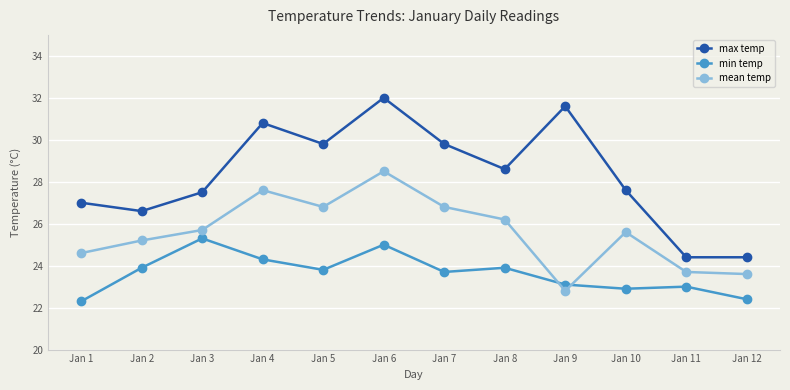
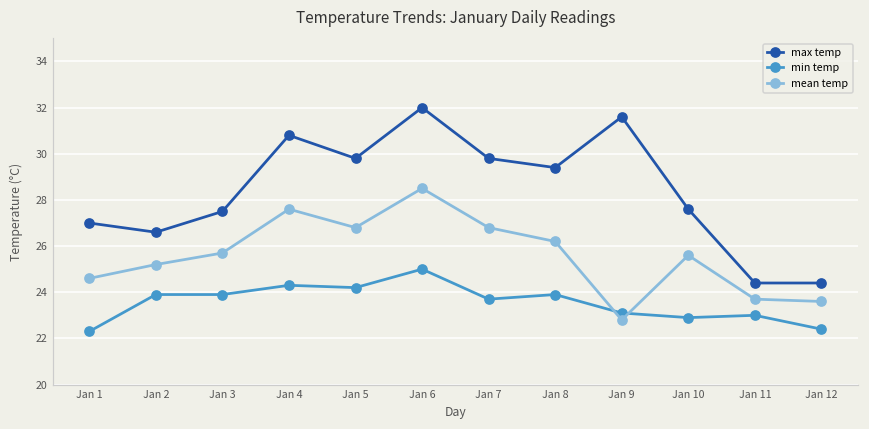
  {
    "max temp": {
      "Jan 1": 27.0,
      "Jan 2": 26.6,
      "Jan 3": 27.5,
      "Jan 4": 30.8,
      "Jan 5": 29.8,
      "Jan 6": 32.0,
      "Jan 7": 29.8,
-     "Jan 8": 28.6,
+     "Jan 8": 29.4,
      "Jan 9": 31.6,
      "Jan 10": 27.6,
      "Jan 11": 24.4,
      "Jan 12": 24.4
    },
    "min temp": {
      "Jan 1": 22.3,
      "Jan 2": 23.9,
-     "Jan 3": 25.3,
+     "Jan 3": 23.9,
      "Jan 4": 24.3,
-     "Jan 5": 23.8,
+     "Jan 5": 24.2,
      "Jan 6": 25.0,
      "Jan 7": 23.7,
      "Jan 8": 23.9,
      "Jan 9": 23.1,
      "Jan 10": 22.9,
      "Jan 11": 23.0,
      "Jan 12": 22.4
    },
    "mean temp": {
      "Jan 1": 24.6,
      "Jan 2": 25.2,
      "Jan 3": 25.7,
      "Jan 4": 27.6,
      "Jan 5": 26.8,
      "Jan 6": 28.5,
      "Jan 7": 26.8,
      "Jan 8": 26.2,
      "Jan 9": 22.8,
      "Jan 10": 25.6,
      "Jan 11": 23.7,
      "Jan 12": 23.6
    }
  }
